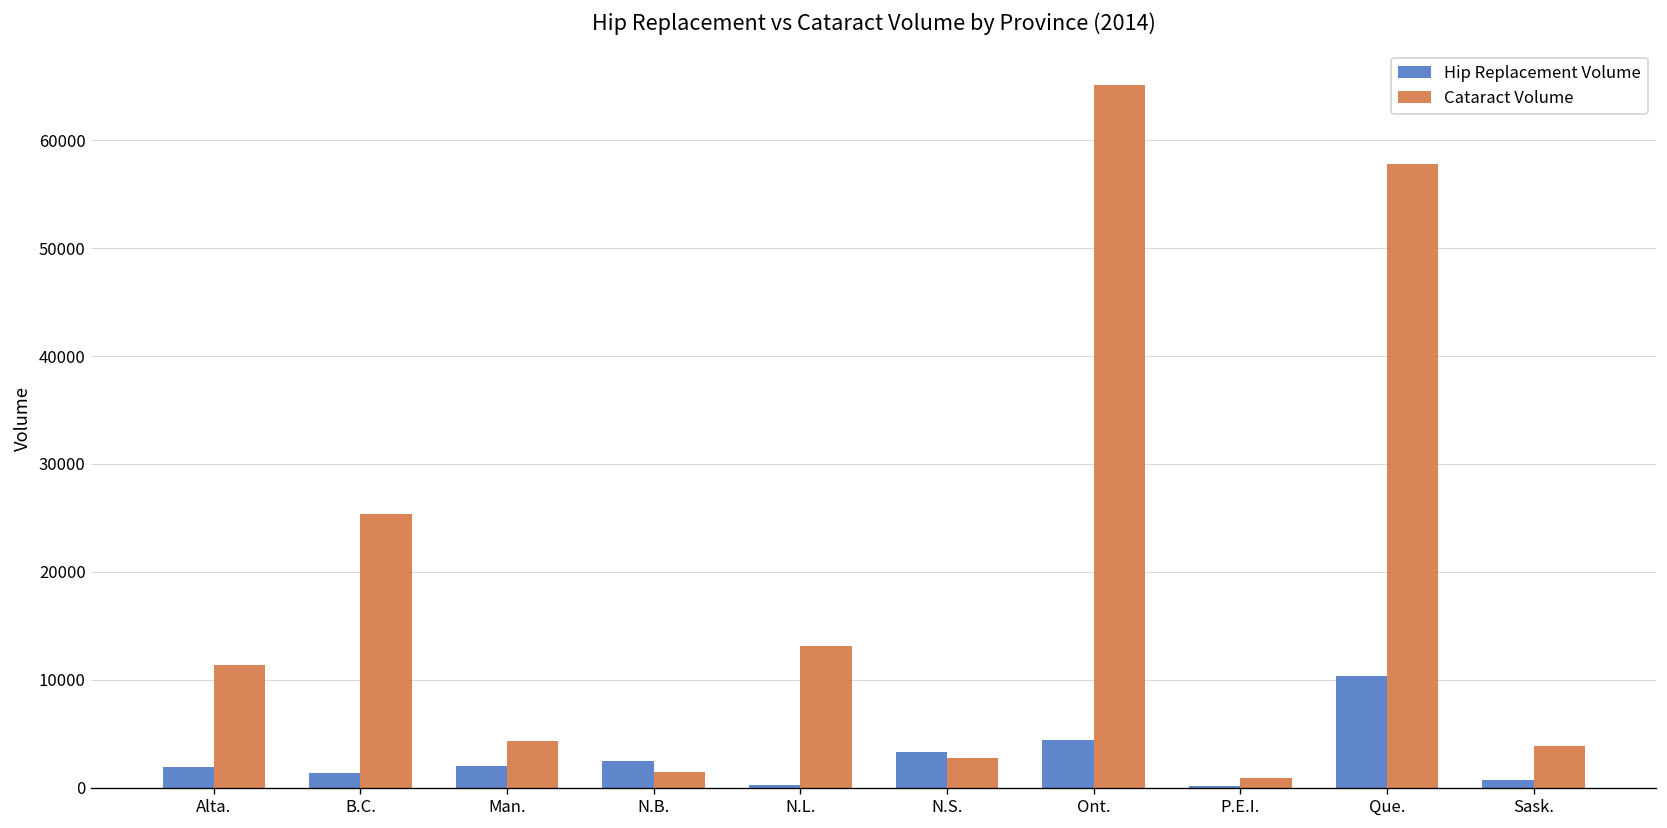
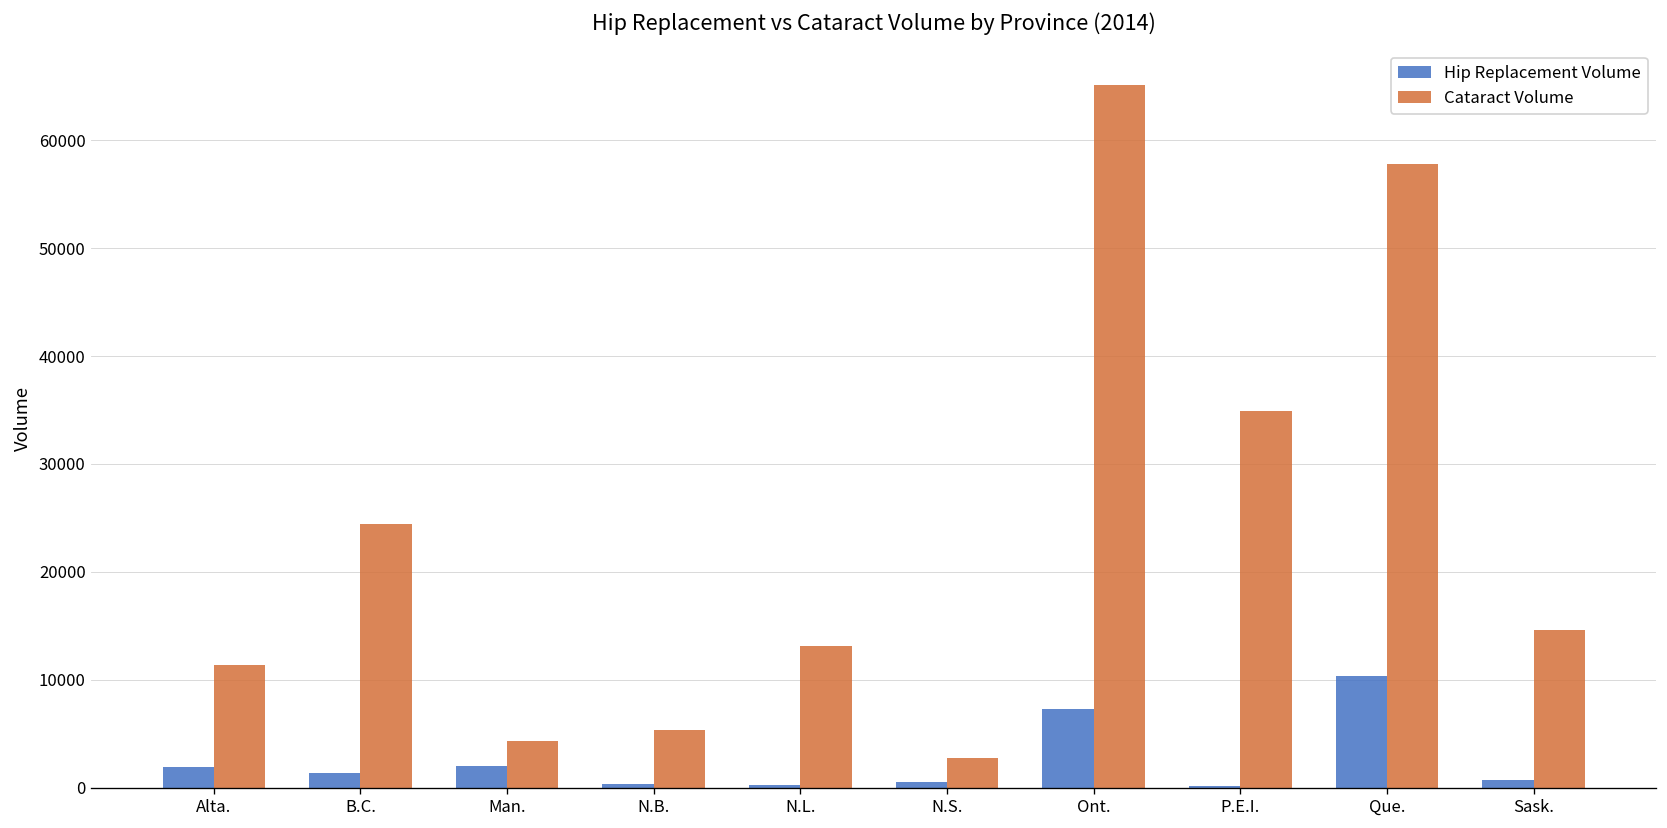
  {
    "Hip Replacement Volume": {
      "Alta.": 2000,
      "B.C.": 1000,
      "Man.": 2000,
-     "N.B.": 2000,
-     "N.S.": 3000,
-     "Ont.": 4000,
+     "N.B.": 0,
+     "N.S.": 1000,
+     "Ont.": 7000,
      "Que.": 10000,
      "Sask.": 1000
    },
    "Cataract Volume": {
      "Alta.": 11000,
-     "B.C.": 25000,
+     "B.C.": 24000,
      "Man.": 4000,
-     "N.B.": 1000,
+     "N.B.": 5000,
      "N.L.": 13000,
      "N.S.": 3000,
      "Ont.": 65000,
-     "P.E.I.": 1000,
+     "P.E.I.": 35000,
      "Que.": 58000,
-     "Sask.": 4000
+     "Sask.": 15000
    }
  }
